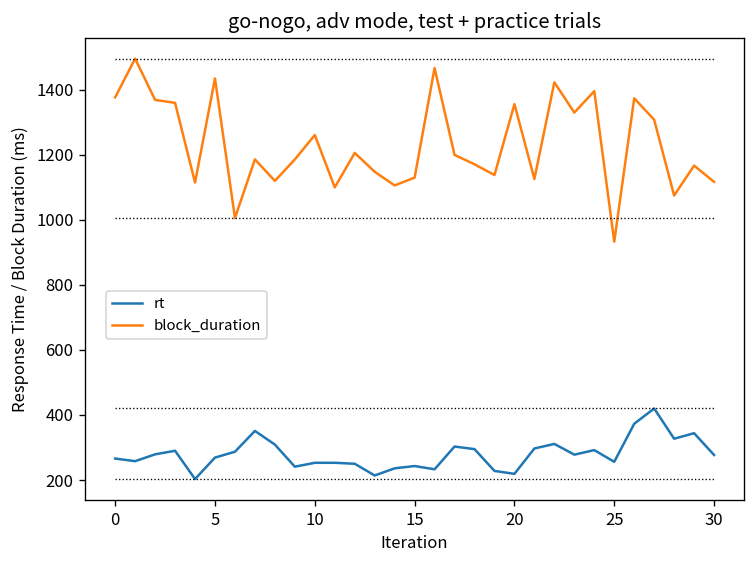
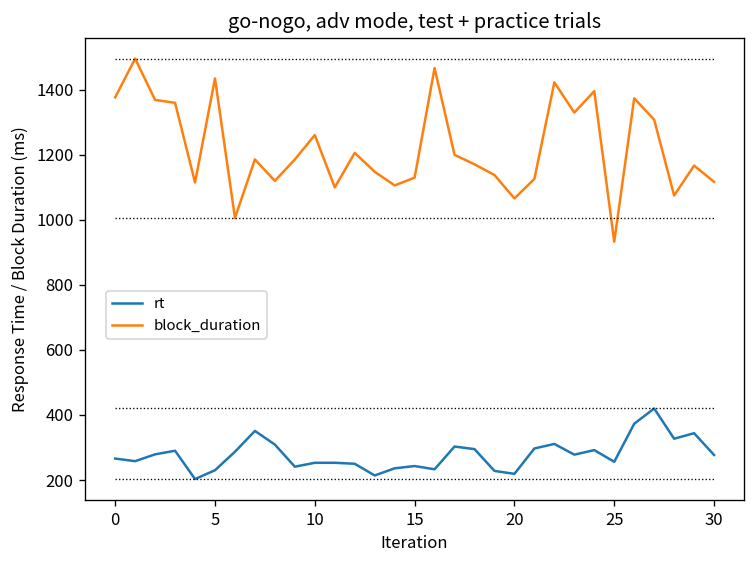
  {
    "rt": {
      "0": 270,
-     "5": 270,
+     "5": 230,
      "10": 250,
      "15": 240,
      "20": 220,
      "25": 260,
      "30": 280
    },
    "block_duration": {
      "0": 1380,
      "5": 1440,
      "10": 1260,
      "15": 1130,
-     "20": 1360,
+     "20": 1070,
      "25": 930,
      "30": 1120
    }
  }
